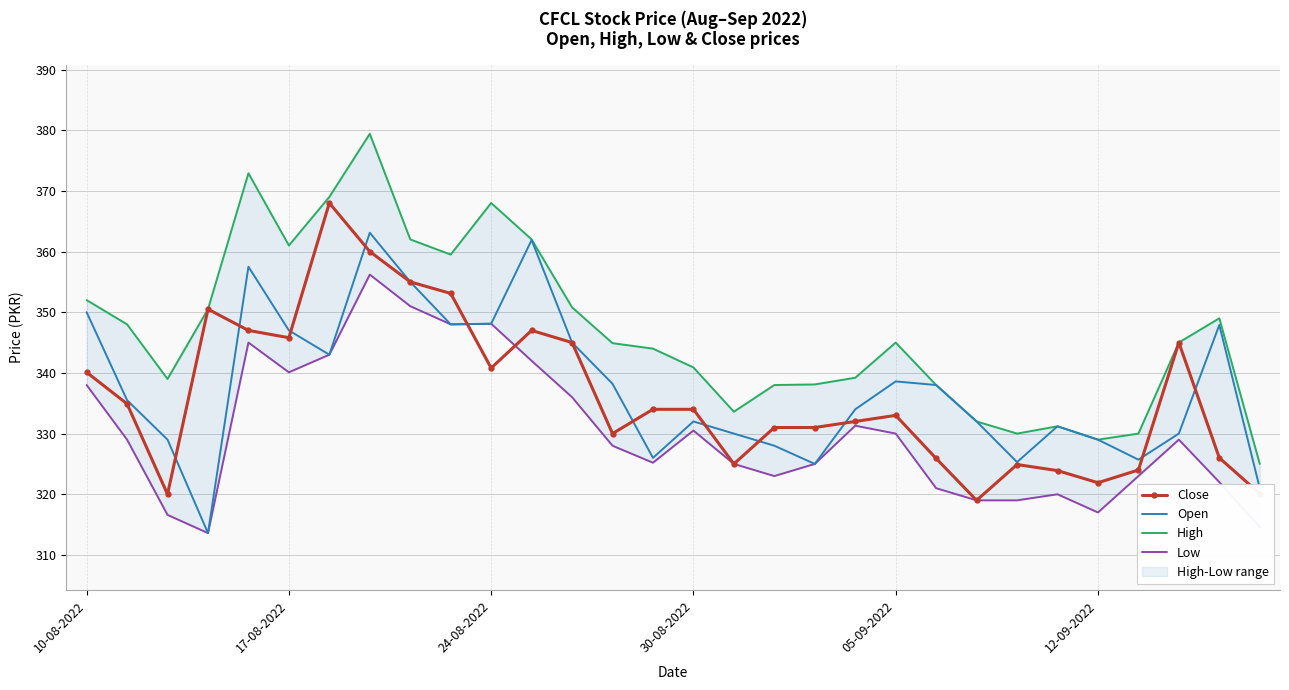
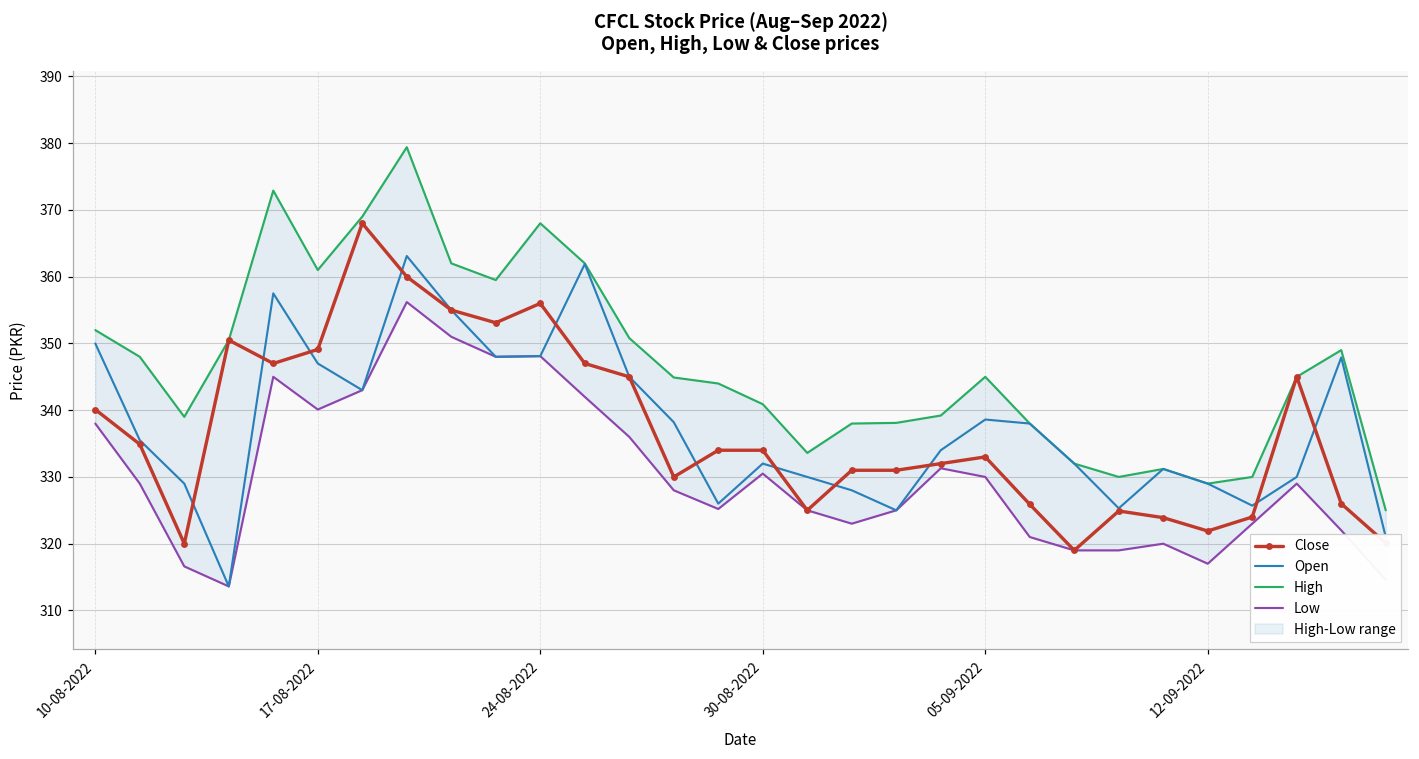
  {
    "Close": {
      "10-08-2022": 340,
-     "17-08-2022": 346,
-     "24-08-2022": 341,
+     "17-08-2022": 349,
+     "24-08-2022": 356,
      "30-08-2022": 334,
      "05-09-2022": 333,
      "12-09-2022": 322
    },
    "Low": {
      "10-08-2022": 338,
      "17-08-2022": 340,
      "30-08-2022": 331,
      "05-09-2022": 330,
      "12-09-2022": 317
    }
  }
